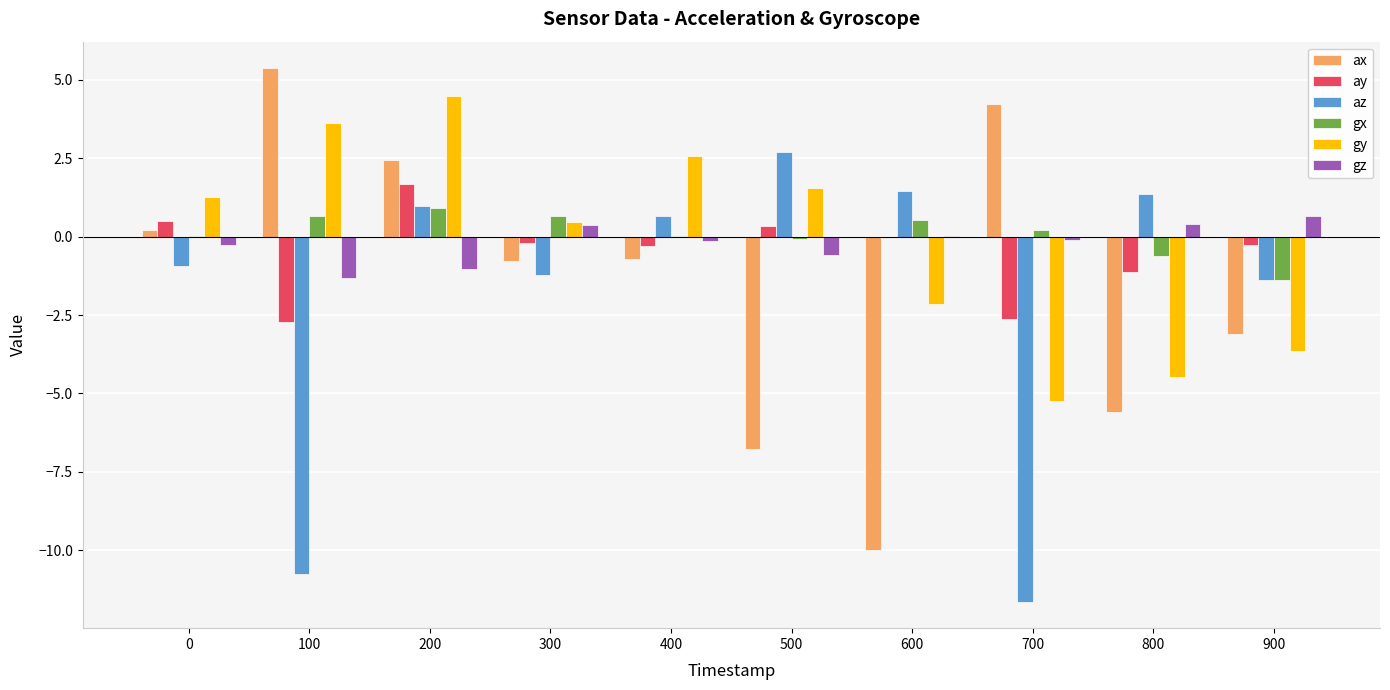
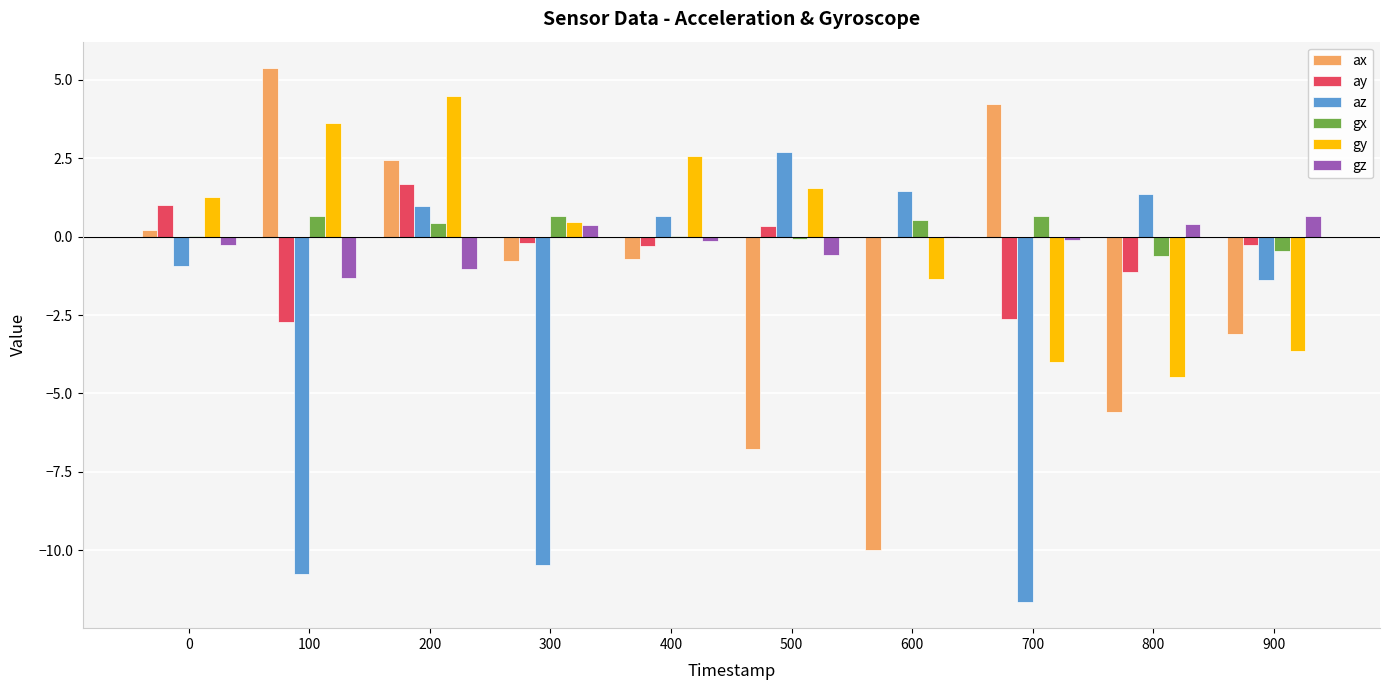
  {
    "ax": {
      "0": 0.2,
      "100": 5.4,
      "200": 2.4,
      "300": -0.8,
      "400": -0.7,
      "500": -6.8,
      "600": -10.0,
      "700": 4.2,
      "800": -5.6,
      "900": -3.1
    },
    "ay": {
-     "0": 0.5,
+     "0": 1.0,
      "100": -2.7,
      "200": 1.7,
      "300": -0.2,
      "400": -0.3,
      "500": 0.3,
      "700": -2.6,
      "800": -1.1,
      "900": -0.3
    },
    "az": {
      "0": -1.0,
      "100": -10.8,
      "200": 1.0,
-     "300": -1.2,
+     "300": -10.5,
      "400": 0.7,
      "500": 2.7,
      "600": 1.5,
      "700": -11.6,
      "800": 1.4,
      "900": -1.4
    },
    "gx": {
      "100": 0.7,
-     "200": 0.9,
+     "200": 0.4,
      "300": 0.7,
      "600": 0.5,
-     "700": 0.2,
+     "700": 0.7,
      "800": -0.6,
-     "900": -1.4
+     "900": -0.4
    },
    "gy": {
      "0": 1.3,
      "100": 3.6,
      "200": 4.5,
      "300": 0.5,
      "400": 2.6,
      "500": 1.5,
-     "600": -2.2,
-     "700": -5.2,
+     "600": -1.4,
+     "700": -4.0,
      "800": -4.5,
      "900": -3.6
    },
    "gz": {
      "0": -0.3,
      "100": -1.3,
      "200": -1.0,
      "300": 0.4,
      "400": -0.1,
      "500": -0.6,
      "700": -0.1,
      "800": 0.4,
      "900": 0.7
    }
  }
